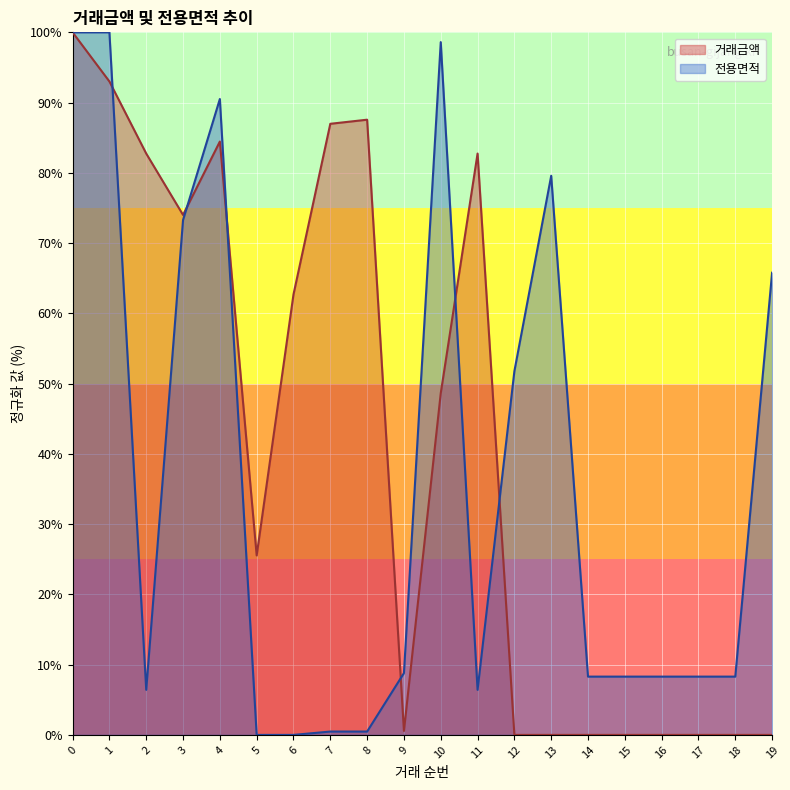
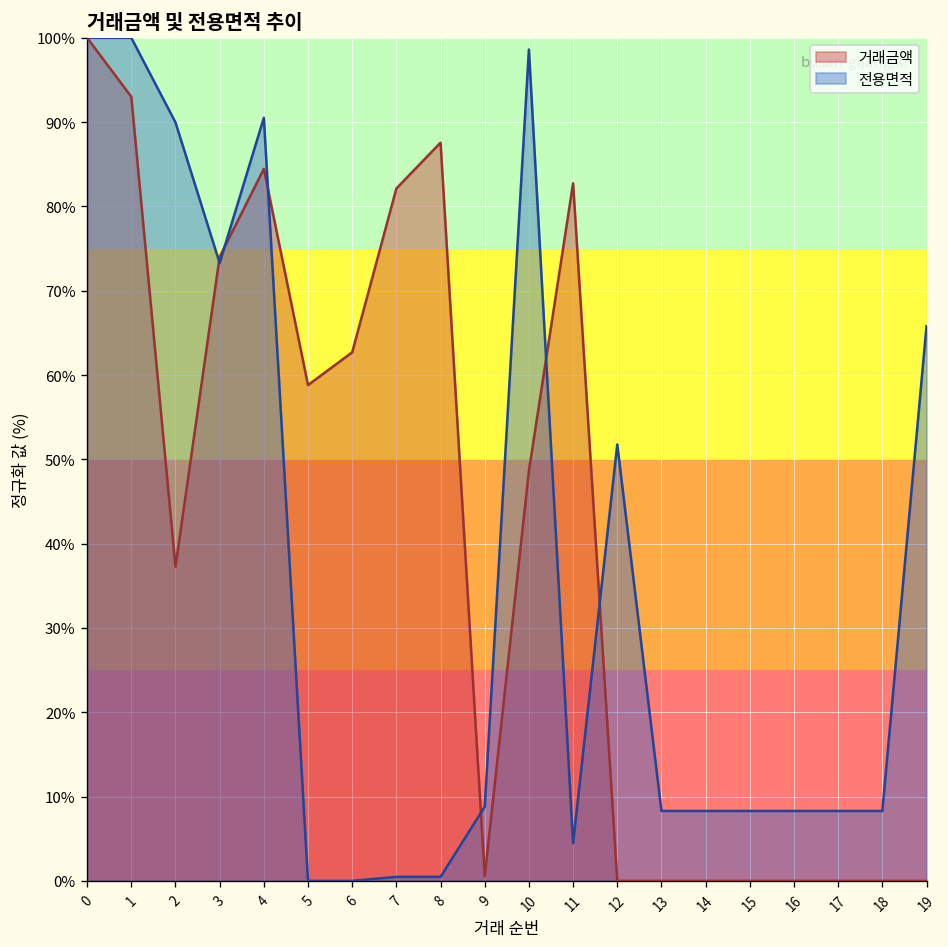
  {
    "거래금액": {
      "1": "93%",
-     "2": "83%",
+     "2": "37%",
      "3": "74%",
      "4": "84%",
-     "5": "26%",
+     "5": "59%",
      "6": "63%",
-     "7": "87%",
+     "7": "82%",
      "8": "88%",
      "9": "1%",
      "10": "49%",
      "11": "83%",
      "12": "0%",
      "13": "0%",
      "14": "0%",
      "15": "0%",
      "16": "0%",
      "17": "0%",
      "18": "0%",
      "19": "0%"
    },
    "전용면적": {
      "1": "100%",
-     "2": "6%",
+     "2": "90%",
      "3": "73%",
      "4": "91%",
      "5": "0%",
      "6": "0%",
      "7": "0%",
      "8": "0%",
      "9": "9%",
      "10": "99%",
-     "11": "6%",
+     "11": "4%",
      "12": "52%",
-     "13": "80%",
+     "13": "8%",
      "14": "8%",
      "15": "8%",
      "16": "8%",
      "17": "8%",
      "18": "8%",
      "19": "66%"
    }
  }
